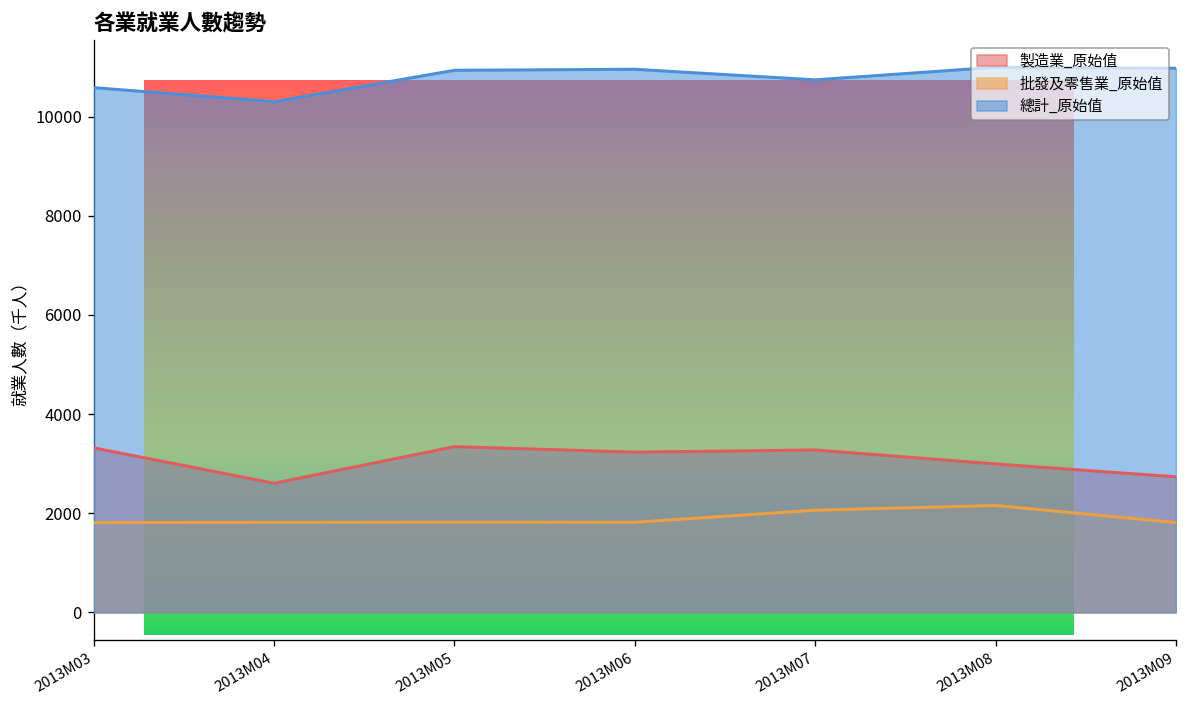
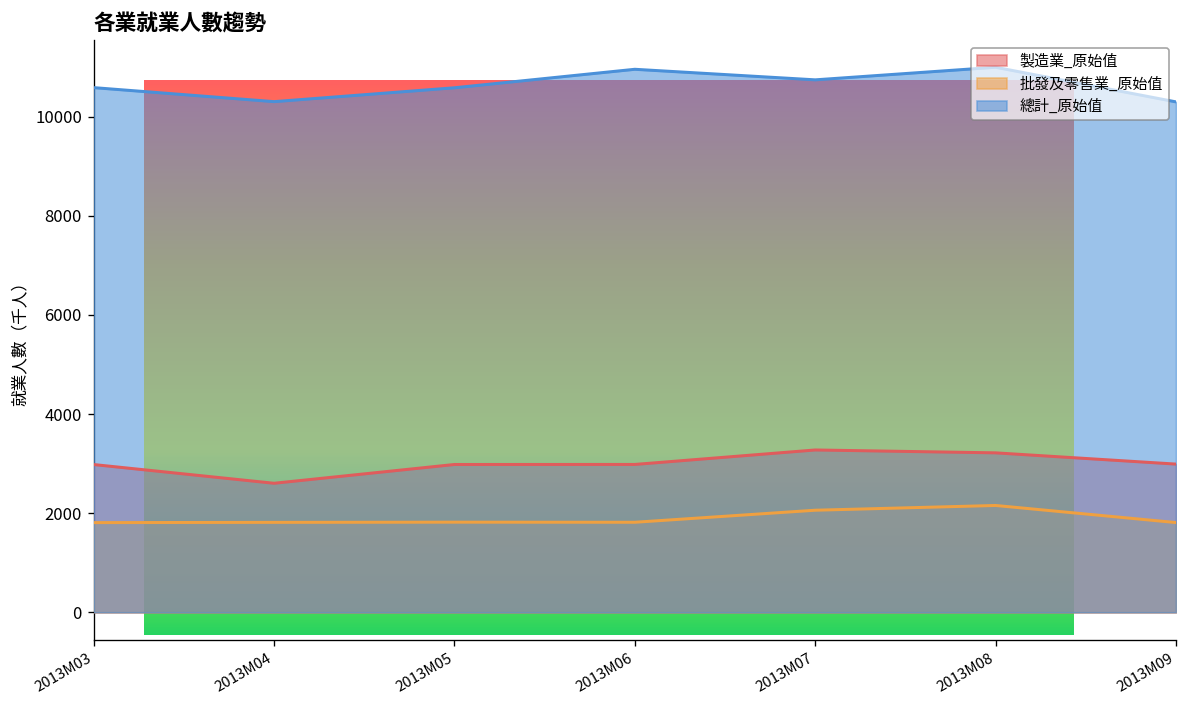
  {
    "製造業_原始值": {
-     "2013M03": 3300,
+     "2013M03": 3000,
      "2013M04": 2600,
-     "2013M05": 3300,
-     "2013M06": 3200,
+     "2013M05": 3000,
+     "2013M06": 3000,
      "2013M07": 3300,
-     "2013M08": 3000,
-     "2013M09": 2700
+     "2013M08": 3200,
+     "2013M09": 3000
    },
    "批發及零售業_原始值": {
      "2013M03": 1800,
      "2013M04": 1800,
      "2013M05": 1800,
      "2013M06": 1800,
      "2013M07": 2100,
      "2013M08": 2200,
      "2013M09": 1800
    },
    "總計_原始值": {
      "2013M03": 10600,
      "2013M04": 10300,
-     "2013M05": 10900,
+     "2013M05": 10600,
      "2013M06": 11000,
      "2013M07": 10700,
-     "2013M09": 11000
+     "2013M09": 10300
    }
  }
